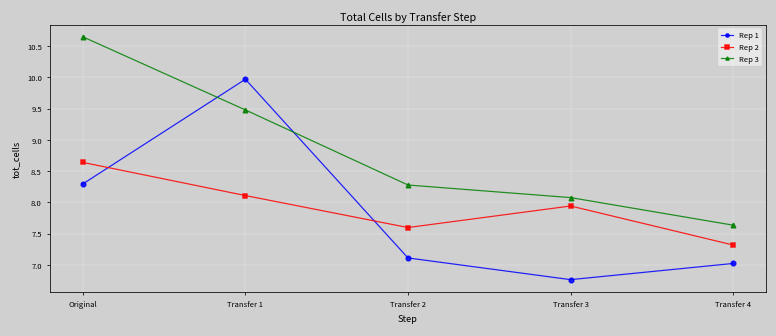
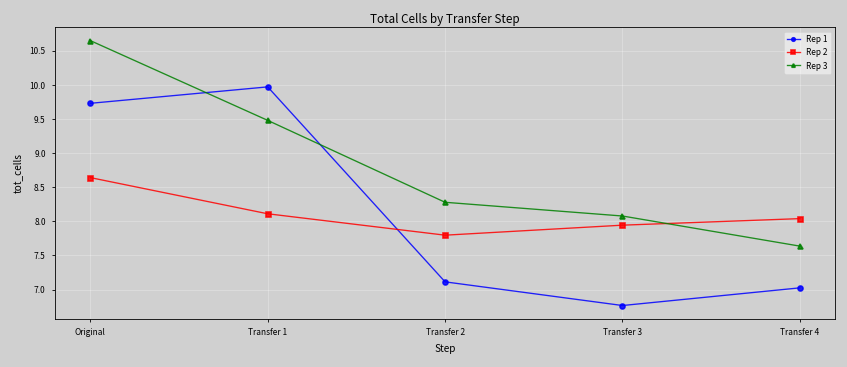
  {
    "Rep 1": {
-     "Original": 8.3,
+     "Original": 9.7,
      "Transfer 1": 10.0,
      "Transfer 2": 7.1,
      "Transfer 3": 6.8,
      "Transfer 4": 7.0
    },
    "Rep 2": {
      "Original": 8.6,
      "Transfer 1": 8.1,
-     "Transfer 2": 7.6,
+     "Transfer 2": 7.8,
      "Transfer 3": 7.9,
-     "Transfer 4": 7.3
+     "Transfer 4": 8.0
    },
    "Rep 3": {
      "Original": 10.6,
      "Transfer 1": 9.5,
      "Transfer 2": 8.3,
      "Transfer 3": 8.1,
      "Transfer 4": 7.6
    }
  }
